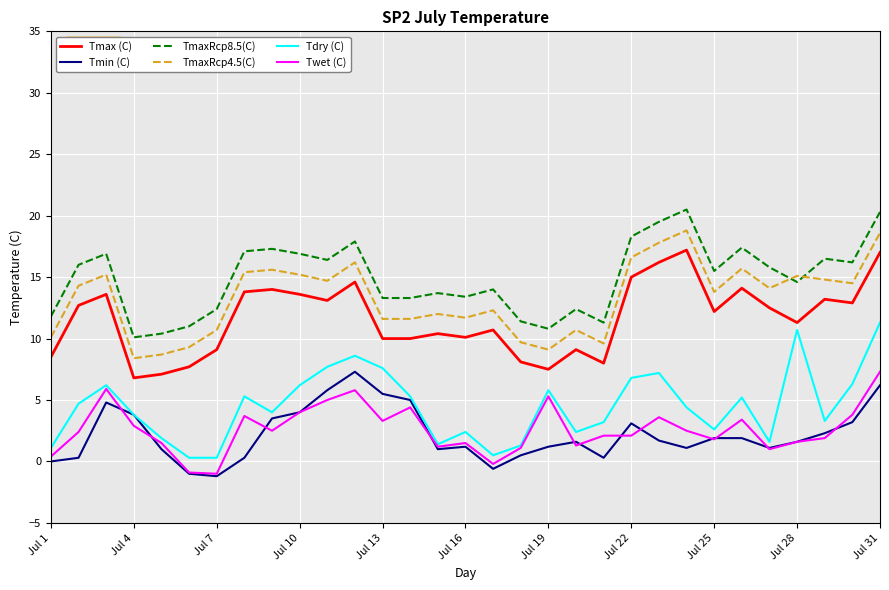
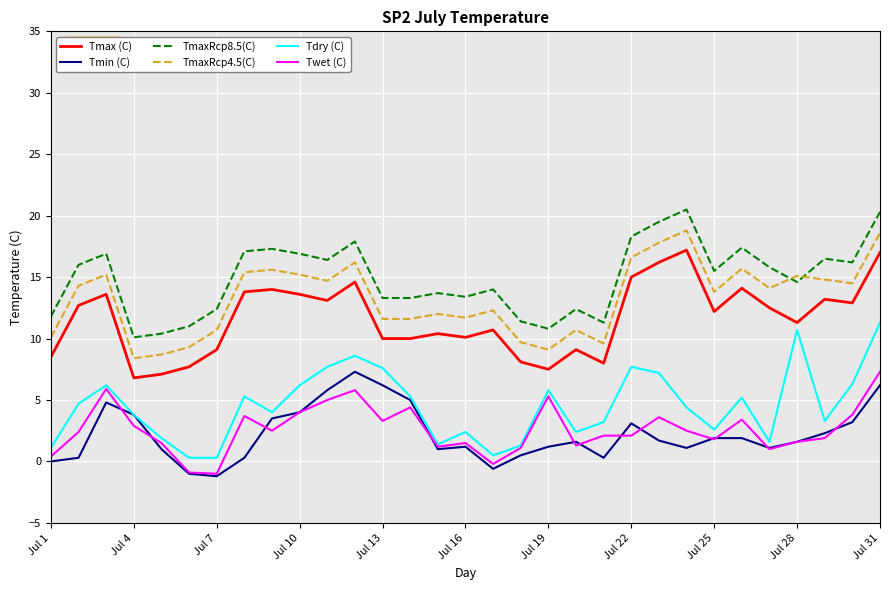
  {
    "Tmax (C)": {
      "Jul 1": 8.5,
      "Jul 4": 6.8,
      "Jul 7": 9.1,
      "Jul 10": 13.6,
      "Jul 13": 10.0,
      "Jul 16": 10.1,
      "Jul 19": 7.5,
      "Jul 22": 15.0,
      "Jul 25": 12.2,
      "Jul 28": 11.3,
      "Jul 31": 17.0
    },
    "Tmin (C)": {
      "Jul 1": 0.0,
-     "Jul 13": 5.5,
+     "Jul 13": 6.2,
      "Jul 16": 1.2,
      "Jul 19": 1.2,
      "Jul 22": 3.1,
      "Jul 31": 6.2
    },
    "TmaxRcp8.5(C)": {
      "Jul 1": 11.8,
      "Jul 4": 10.1,
      "Jul 7": 12.4,
      "Jul 10": 16.9,
      "Jul 13": 13.3,
      "Jul 16": 13.4,
      "Jul 19": 10.8,
      "Jul 22": 18.3,
      "Jul 25": 15.5,
      "Jul 28": 14.6,
      "Jul 31": 20.3
    },
    "TmaxRcp4.5(C)": {
      "Jul 1": 10.1,
      "Jul 4": 8.4,
      "Jul 7": 10.7,
      "Jul 10": 15.2,
      "Jul 13": 11.6,
      "Jul 16": 11.7,
      "Jul 19": 9.1,
      "Jul 22": 16.6,
      "Jul 25": 13.8,
      "Jul 28": 15.1,
      "Jul 31": 18.6
    },
    "Tdry (C)": {
      "Jul 1": 1.1,
      "Jul 7": 0.3,
      "Jul 10": 6.2,
      "Jul 13": 7.6,
      "Jul 16": 2.4,
      "Jul 19": 5.8,
-     "Jul 22": 6.8,
+     "Jul 22": 7.7,
      "Jul 25": 2.6,
      "Jul 28": 10.7,
      "Jul 31": 11.3
    },
    "Twet (C)": {
      "Jul 1": 0.4,
      "Jul 4": 2.9,
      "Jul 13": 3.3,
      "Jul 16": 1.5,
      "Jul 19": 5.3,
      "Jul 22": 2.1,
      "Jul 31": 7.3
    }
  }
